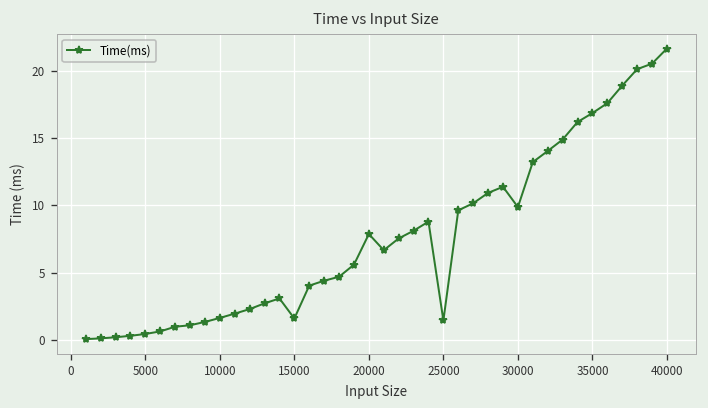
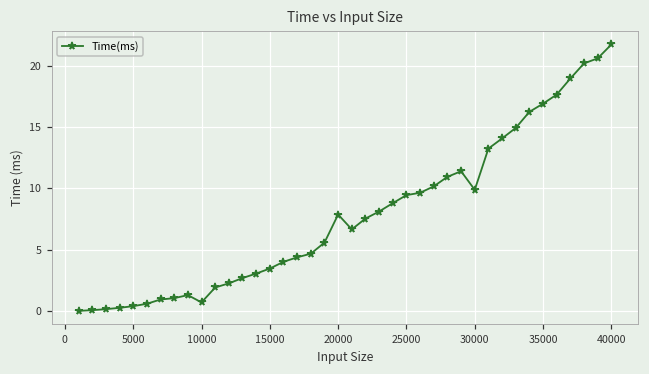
  {
    "5000": 0.4,
-   "10000": 1.6,
-   "15000": 1.6,
+   "10000": 0.7,
+   "15000": 3.5,
    "20000": 7.9,
-   "25000": 1.4,
+   "25000": 9.5,
    "30000": 9.9,
    "35000": 16.9,
    "40000": 21.7
  }
